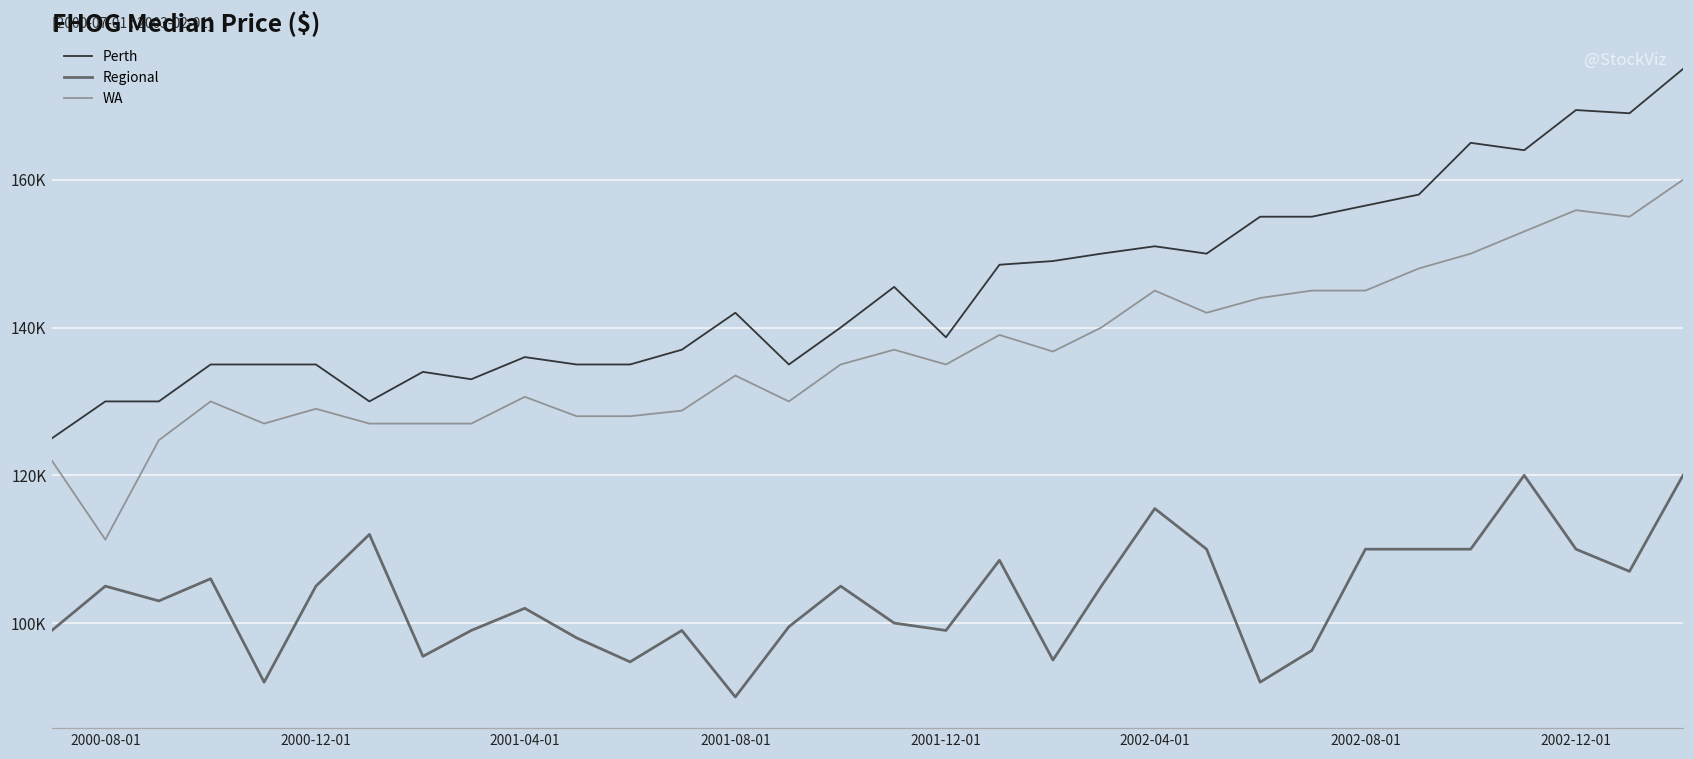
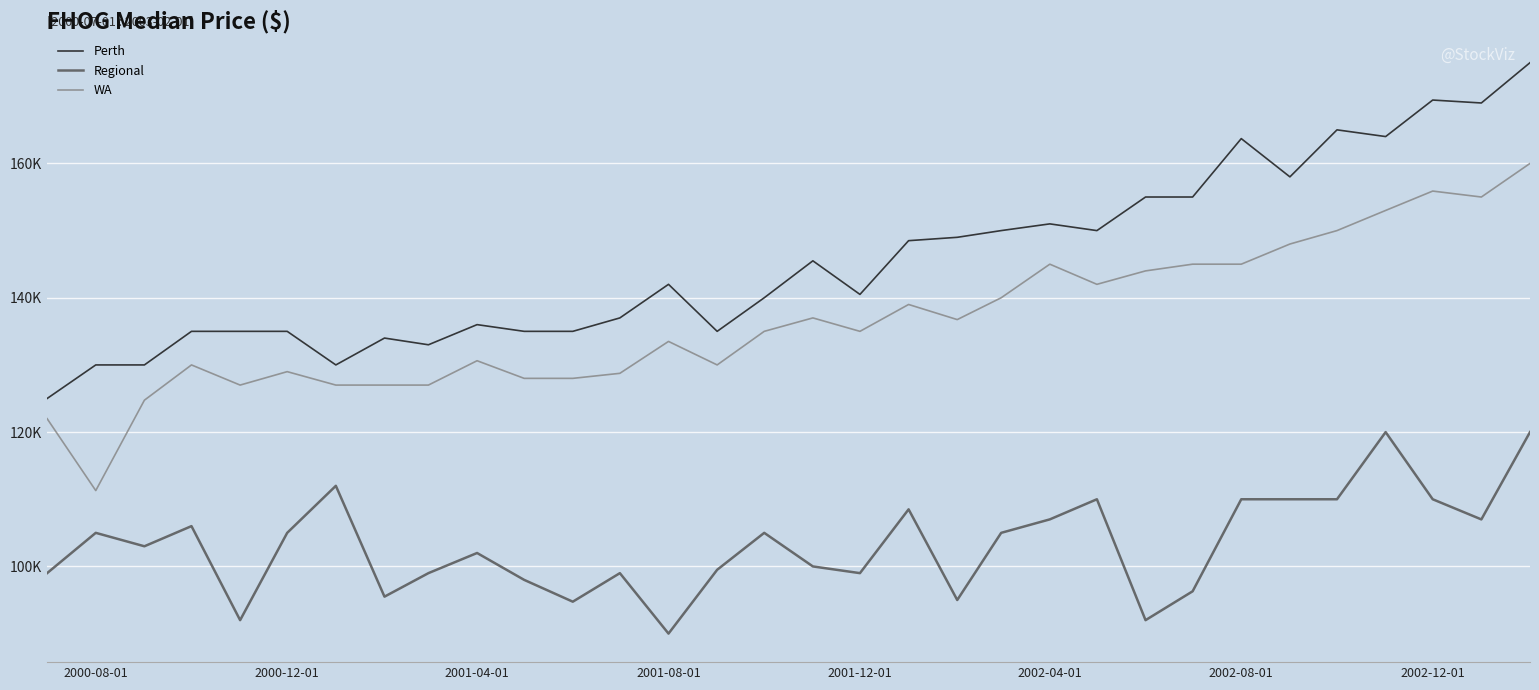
  {
    "Perth": {
      "2000-08-01": 130000,
      "2000-12-01": 135000,
      "2001-04-01": 136000,
      "2001-08-01": 142000,
-     "2001-12-01": 139000,
+     "2001-12-01": 141000,
      "2002-04-01": 151000,
-     "2002-08-01": 157000,
+     "2002-08-01": 164000,
      "2002-12-01": 169000
    },
    "Regional": {
      "2000-08-01": 105000,
      "2000-12-01": 105000,
      "2001-04-01": 102000,
      "2001-08-01": 90000,
      "2001-12-01": 99000,
-     "2002-04-01": 116000,
+     "2002-04-01": 107000,
      "2002-08-01": 110000,
      "2002-12-01": 110000
    },
    "WA": {
      "2000-08-01": 111000,
      "2000-12-01": 129000,
      "2001-04-01": 131000,
      "2001-08-01": 134000,
      "2001-12-01": 135000,
      "2002-04-01": 145000,
      "2002-08-01": 145000,
      "2002-12-01": 156000
    }
  }
